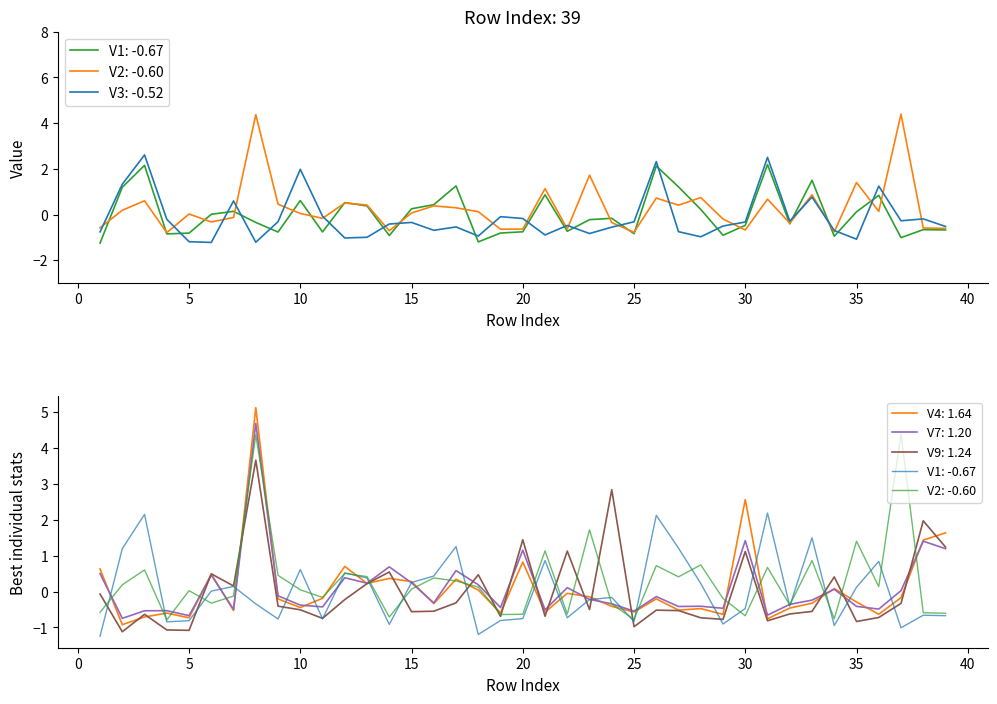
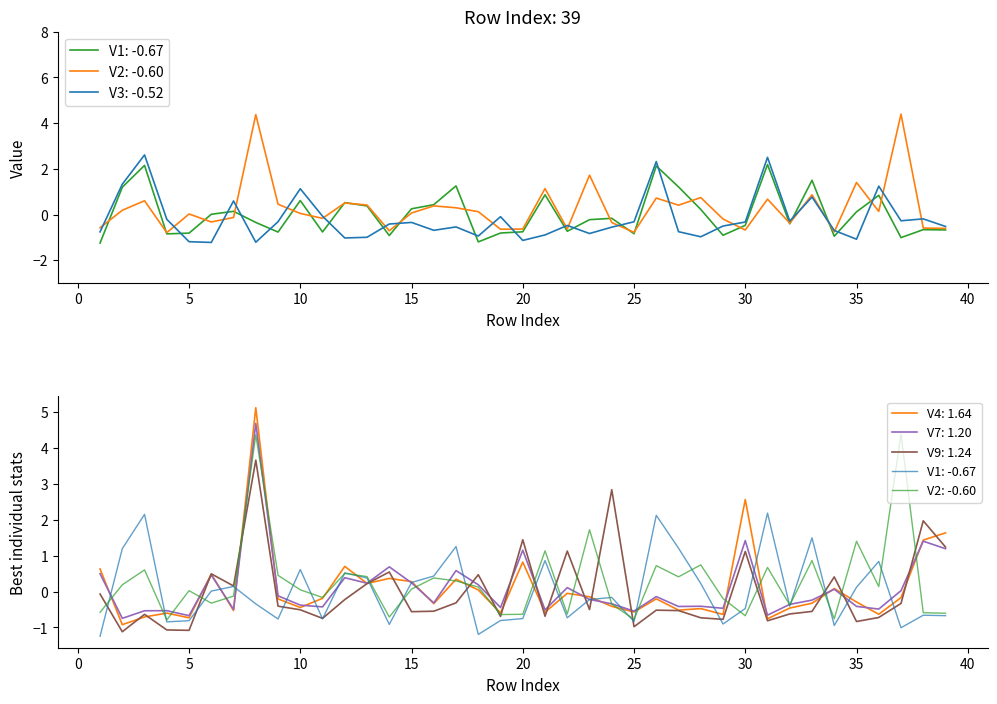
  {
    "Row Index: 39": {
      "V3: -0.52": {
        "5": -1.2,
-       "10": 2.0,
+       "10": 1.1,
        "15": -0.3,
-       "20": -0.2,
+       "20": -1.1,
        "25": -0.3,
        "30": -0.3,
        "35": -1.1
      }
    }
  }
